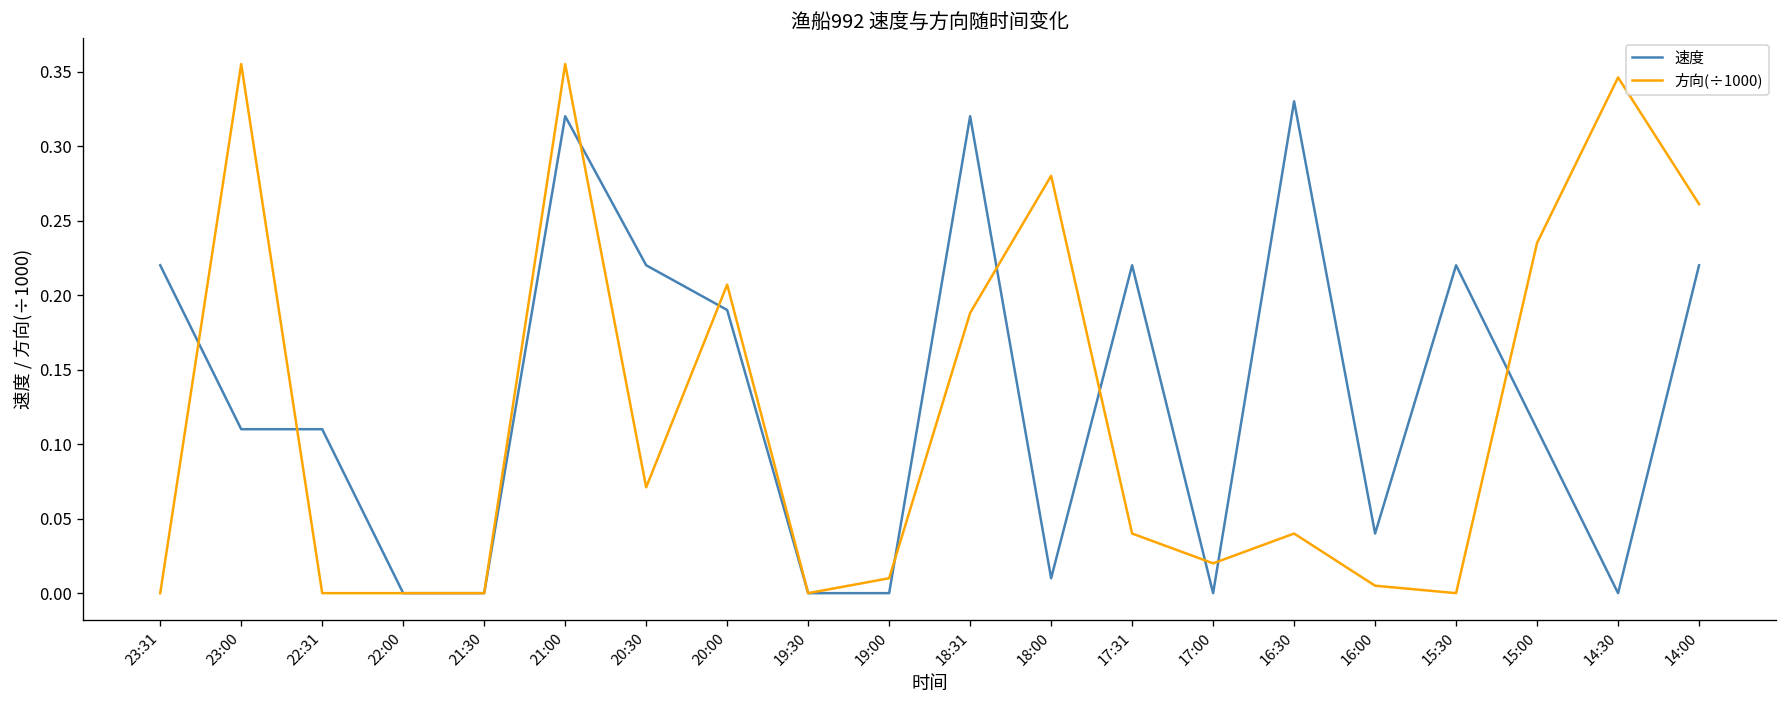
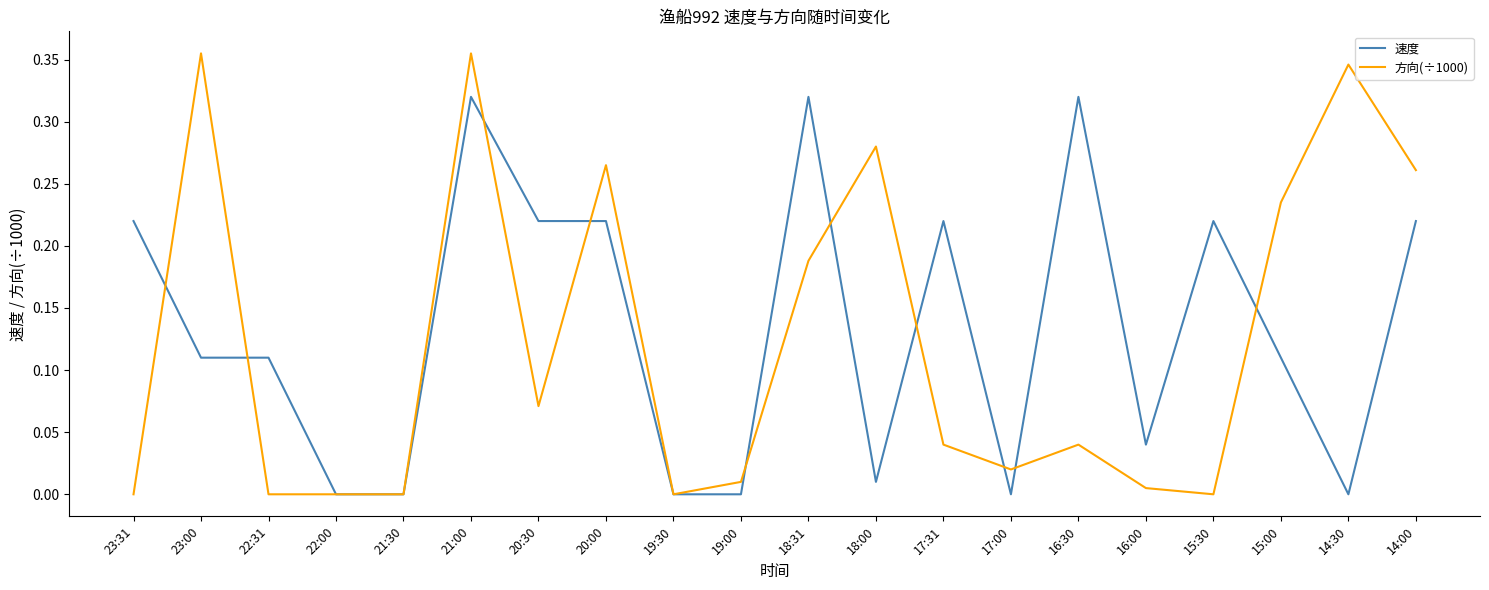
  {
    "速度": {
      "23:31": 0.22,
      "23:00": 0.11,
      "22:31": 0.11,
      "21:00": 0.32,
      "20:30": 0.22,
-     "20:00": 0.19,
+     "20:00": 0.22,
      "19:00": 0.00,
      "18:31": 0.32,
      "18:00": 0.01,
      "17:31": 0.22,
      "17:00": 0.00,
-     "16:30": 0.33,
+     "16:30": 0.32,
      "16:00": 0.04,
      "15:30": 0.22,
      "15:00": 0.11,
      "14:30": 0.00,
      "14:00": 0.22
    },
    "方向(÷1000)": {
      "23:31": 0.000,
      "23:00": 0.355,
      "22:31": 0.000,
      "21:00": 0.355,
      "20:30": 0.071,
-     "20:00": 0.207,
+     "20:00": 0.265,
      "19:00": 0.010,
      "18:31": 0.188,
      "18:00": 0.280,
      "17:31": 0.040,
      "17:00": 0.020,
      "16:30": 0.040,
      "16:00": 0.005,
      "15:30": 0.000,
      "15:00": 0.235,
      "14:30": 0.346,
      "14:00": 0.261
    }
  }
